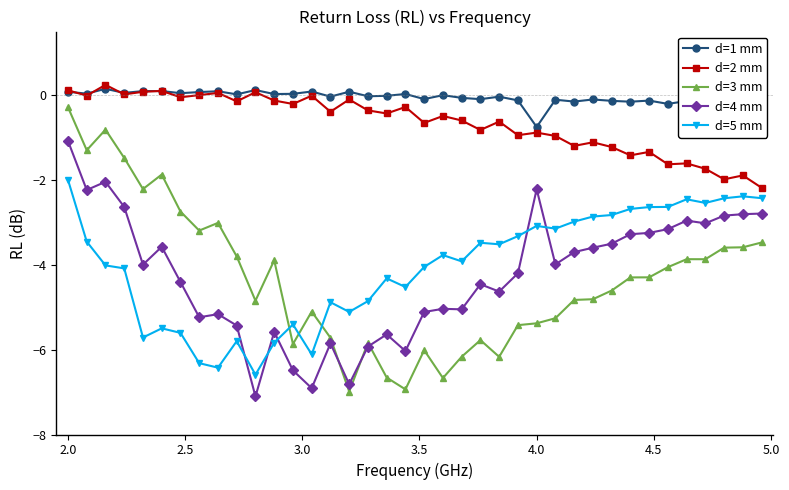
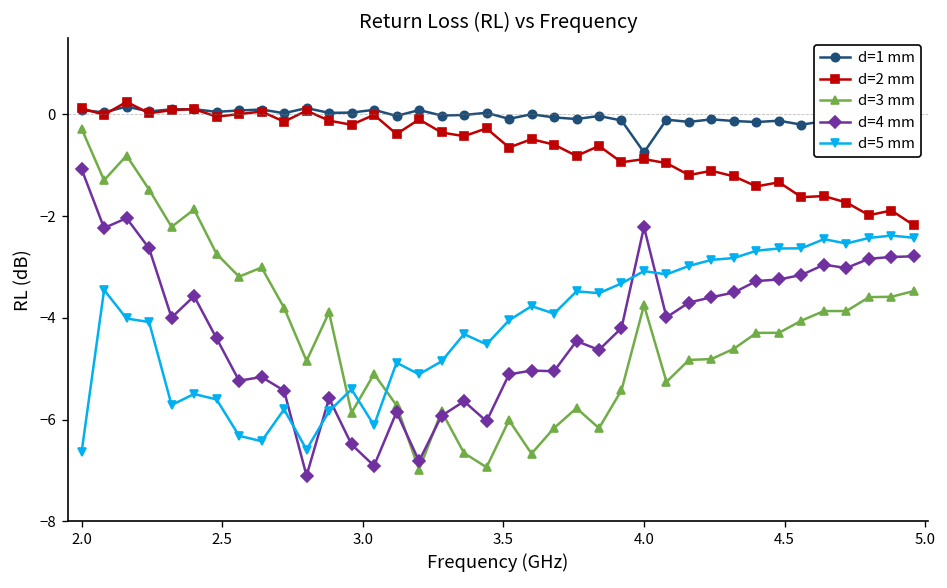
  {
    "d=1 mm": {
      "4.0": -0.7
    },
    "d=2 mm": {
      "4.0": -0.9
    },
    "d=3 mm": {
      "2.0": -0.3,
-     "4.0": -5.4
+     "4.0": -3.8
    },
    "d=4 mm": {
      "2.0": -1.1,
      "4.0": -2.2
    },
    "d=5 mm": {
-     "2.0": -2.0,
+     "2.0": -6.6,
      "4.0": -3.1
    }
  }
